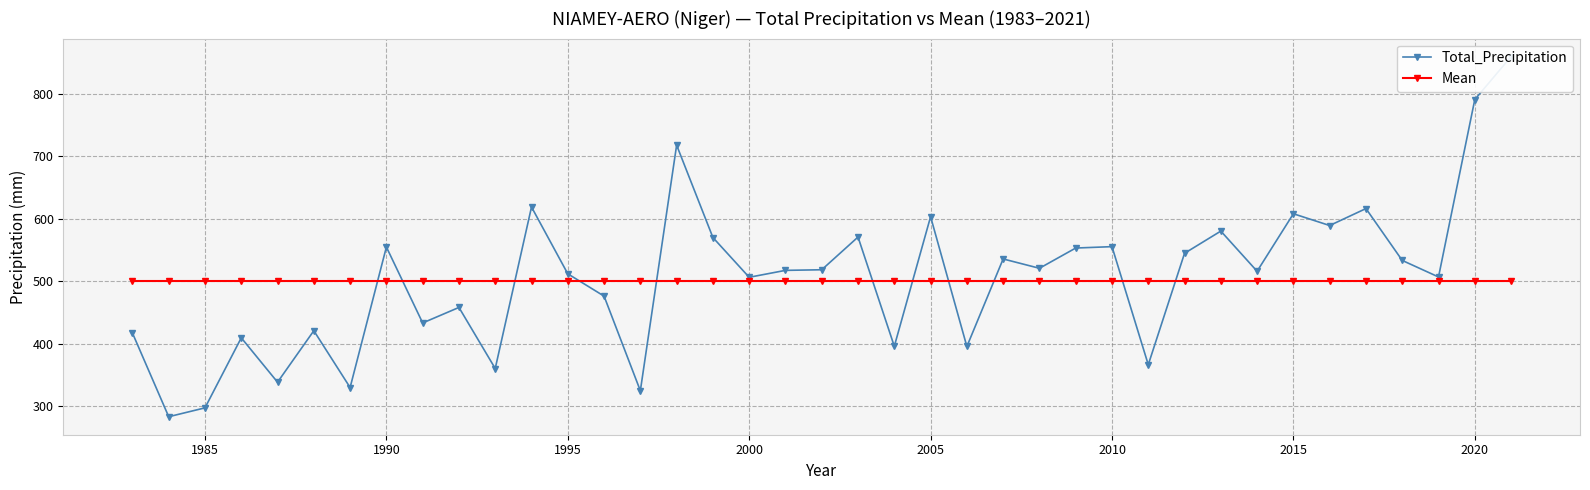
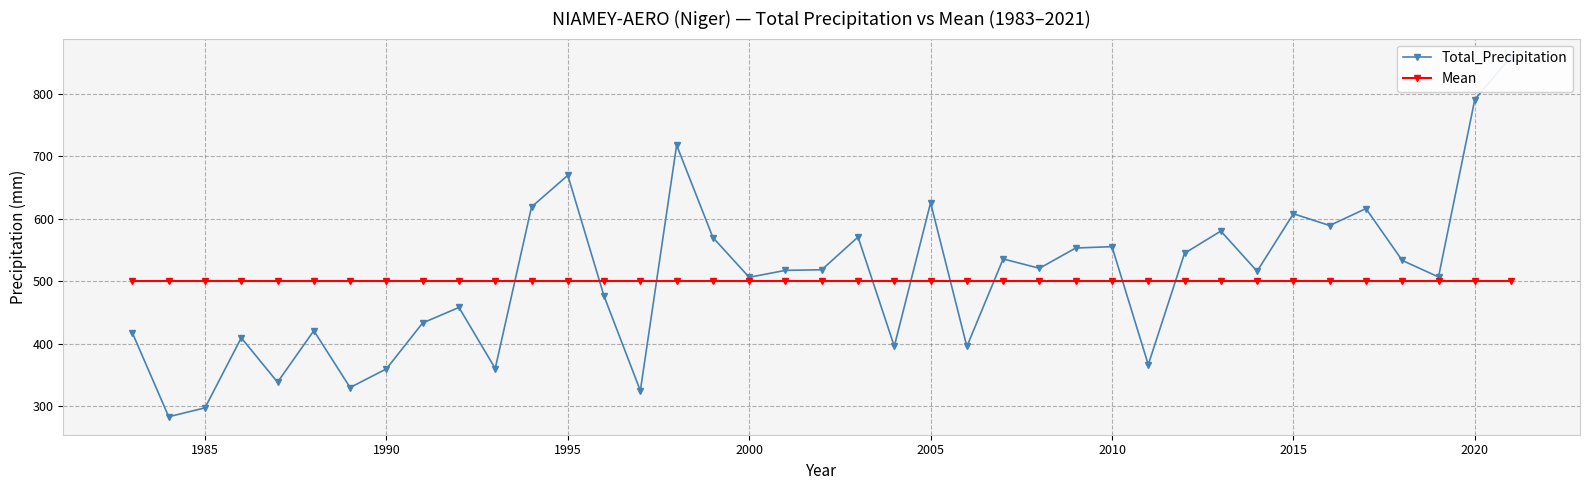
  {
    "Total_Precipitation": {
      "1985": 300,
-     "1990": 550,
-     "1995": 510,
+     "1990": 360,
+     "1995": 670,
      "2000": 510,
-     "2005": 600,
+     "2005": 630,
      "2010": 560,
      "2015": 610,
      "2020": 790
    },
    "Mean": {
      "1985": 500,
      "1990": 500,
      "1995": 500,
      "2000": 500,
      "2005": 500,
      "2010": 500,
      "2015": 500,
      "2020": 500
    }
  }
